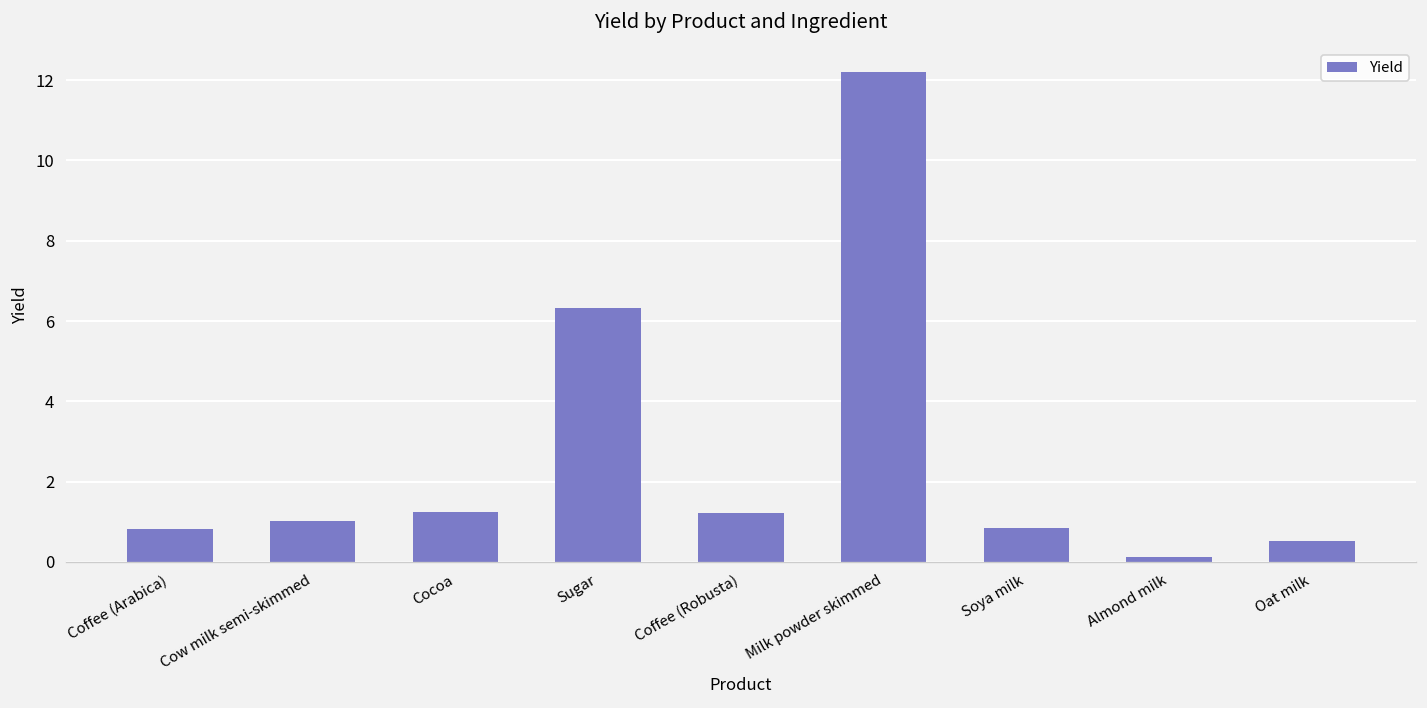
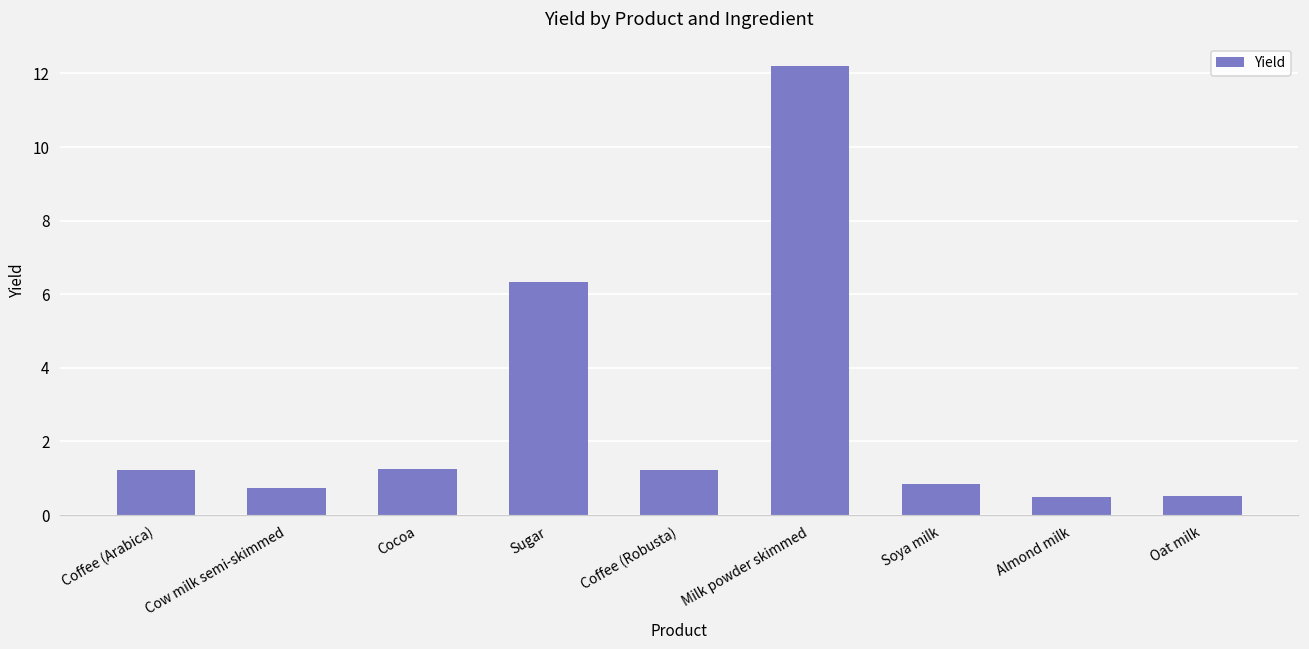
  {
-   "Coffee (Arabica)": 0.8,
-   "Cow milk semi-skimmed": 1.0,
+   "Coffee (Arabica)": 1.2,
+   "Cow milk semi-skimmed": 0.7,
    "Cocoa": 1.3,
    "Sugar": 6.3,
    "Coffee (Robusta)": 1.2,
    "Milk powder skimmed": 12.2,
    "Soya milk": 0.8,
-   "Almond milk": 0.1,
+   "Almond milk": 0.5,
    "Oat milk": 0.5
  }
